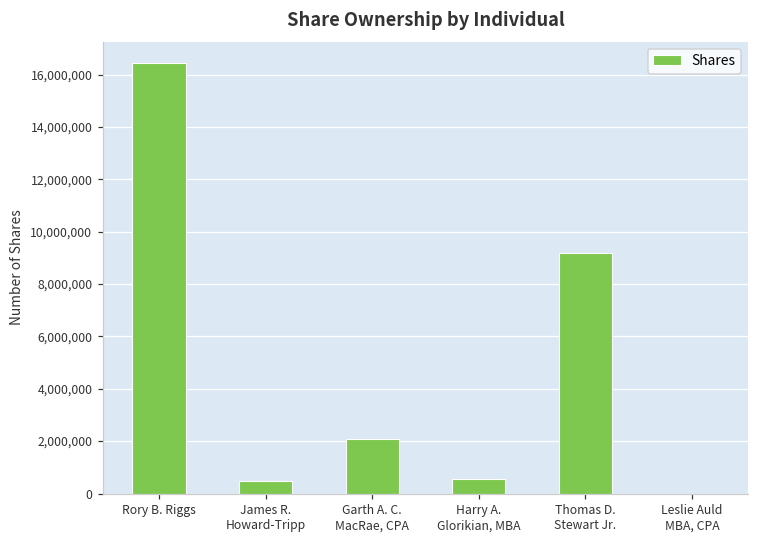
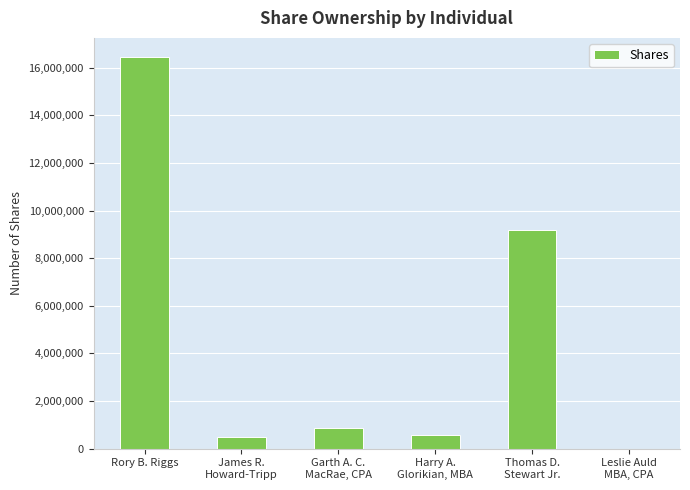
  {
    "Rory B. Riggs": "16,400,000",
    "James R. Howard-Tripp": "500,000",
-   "Garth A. C. MacRae, CPA": "2,100,000",
+   "Garth A. C. MacRae, CPA": "900,000",
    "Harry A. Glorikian, MBA": "600,000",
    "Thomas D. Stewart Jr.": "9,200,000",
    "Leslie Auld MBA, CPA": "0"
  }
